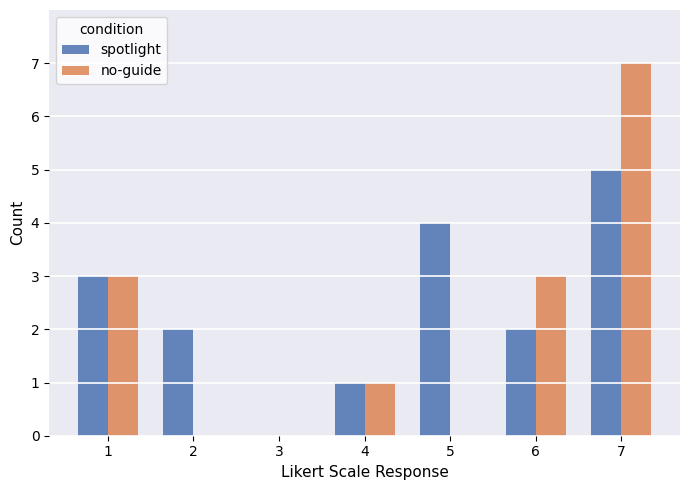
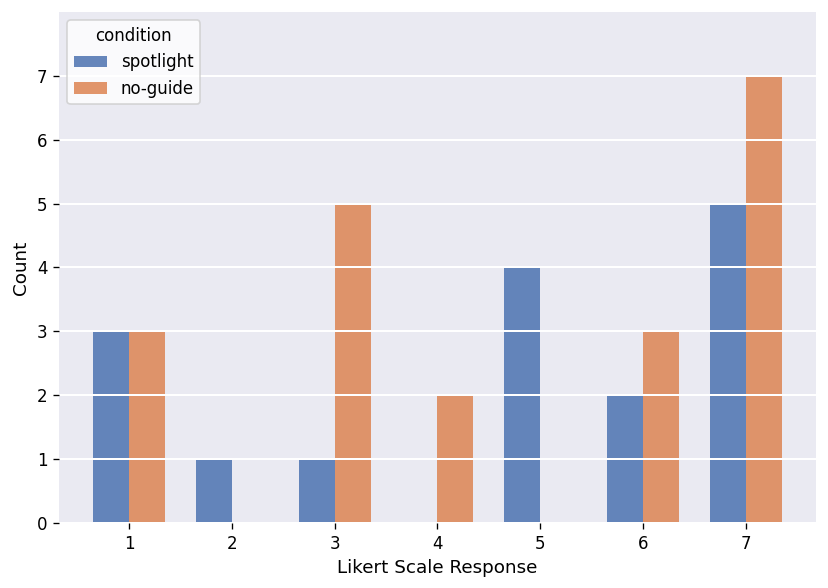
  {
    "spotlight": {
      "1": 3,
-     "2": 2,
-     "3": 0,
-     "4": 1,
+     "2": 1,
+     "3": 1,
+     "4": 0,
      "5": 4,
      "6": 2,
      "7": 5
    },
    "no-guide": {
      "1": 3,
      "2": 0,
-     "3": 0,
-     "4": 1,
+     "3": 5,
+     "4": 2,
      "5": 0,
      "6": 3,
      "7": 7
    }
  }
